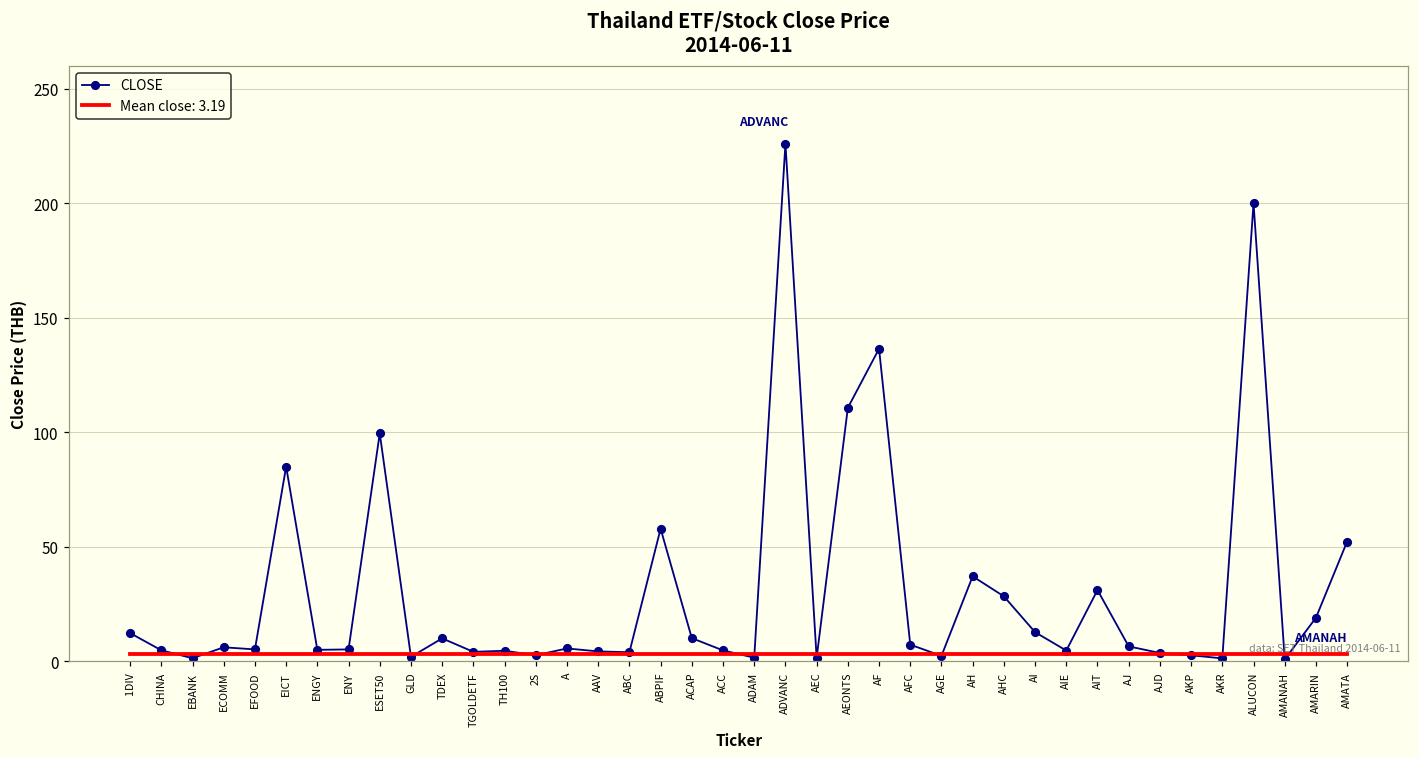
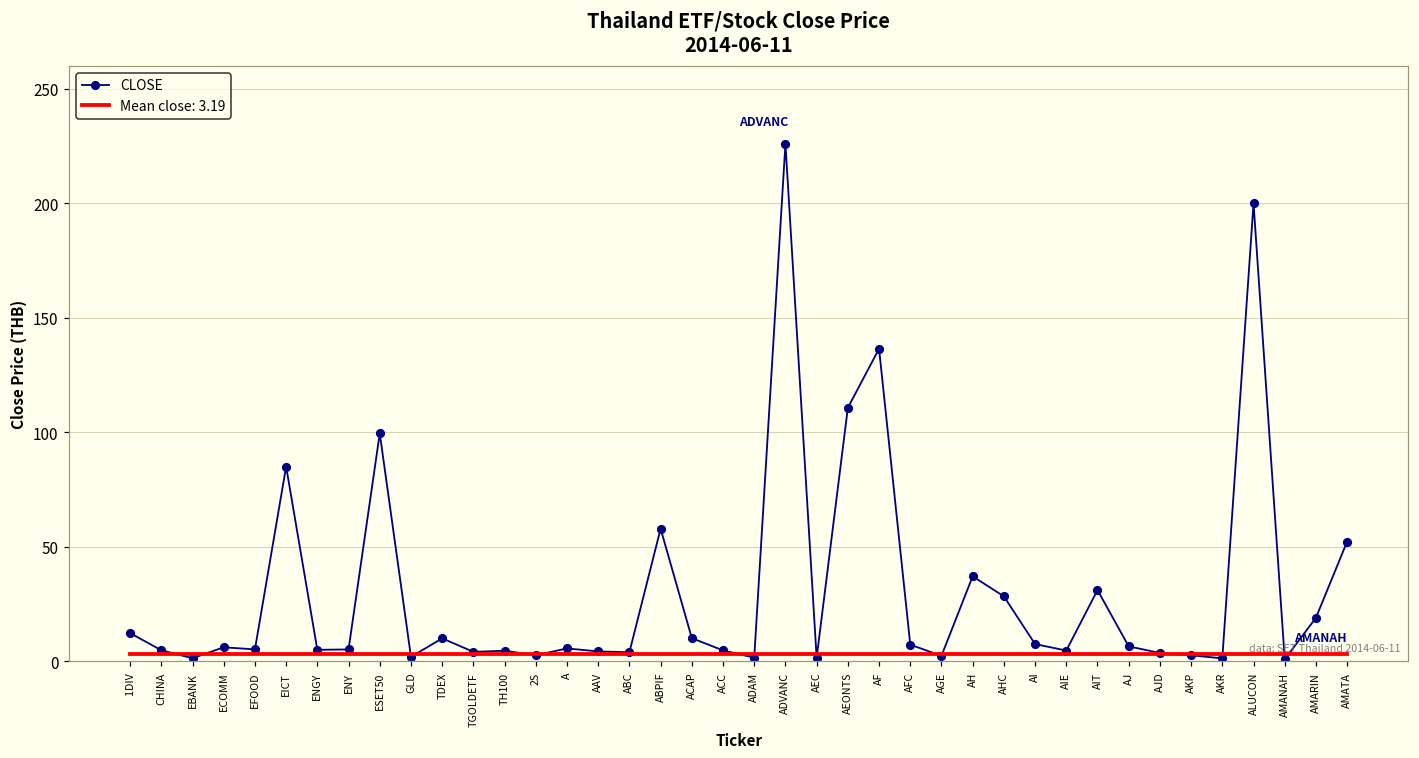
  {
    "CLOSE": {
      "1DIV": 12,
      "CHINA": 5,
      "EBANK": 1,
      "ECOMM": 6,
      "EFOOD": 5,
      "EICT": 85,
      "ENGY": 5,
      "ENY": 5,
      "ESET50": 99,
      "GLD": 2,
      "TDEX": 10,
      "TH100": 4,
      "A": 6,
      "ABPIF": 58,
      "ACAP": 10,
      "ACC": 5,
      "ADAM": 1,
      "ADVANC": 226,
      "AEC": 1,
      "AEONTS": 111,
      "AF": 136,
      "AFC": 7,
      "AH": 37,
      "AHC": 28,
-     "AI": 13,
+     "AI": 7,
      "AIE": 5,
      "AIT": 31,
      "AJ": 6,
      "AKR": 1,
      "ALUCON": 200,
      "AMANAH": 1,
      "AMARIN": 19,
      "AMATA": 52
    },
    "Mean close: 3.19": {
      "1DIV": 3,
      "CHINA": 3,
      "EBANK": 3,
      "ECOMM": 3,
      "EFOOD": 3,
      "EICT": 3,
      "ENGY": 3,
      "ENY": 3,
      "ESET50": 3,
      "GLD": 3,
      "TDEX": 3,
      "TH100": 3,
      "A": 3,
      "ABPIF": 3,
      "ACAP": 3,
      "ACC": 3,
      "ADAM": 3,
      "ADVANC": 3,
      "AEC": 3,
      "AEONTS": 3,
      "AF": 3,
      "AFC": 3,
      "AH": 3,
      "AHC": 3,
      "AI": 3,
      "AIE": 3,
      "AIT": 3,
      "AJ": 3,
      "AKR": 3
    }
  }
